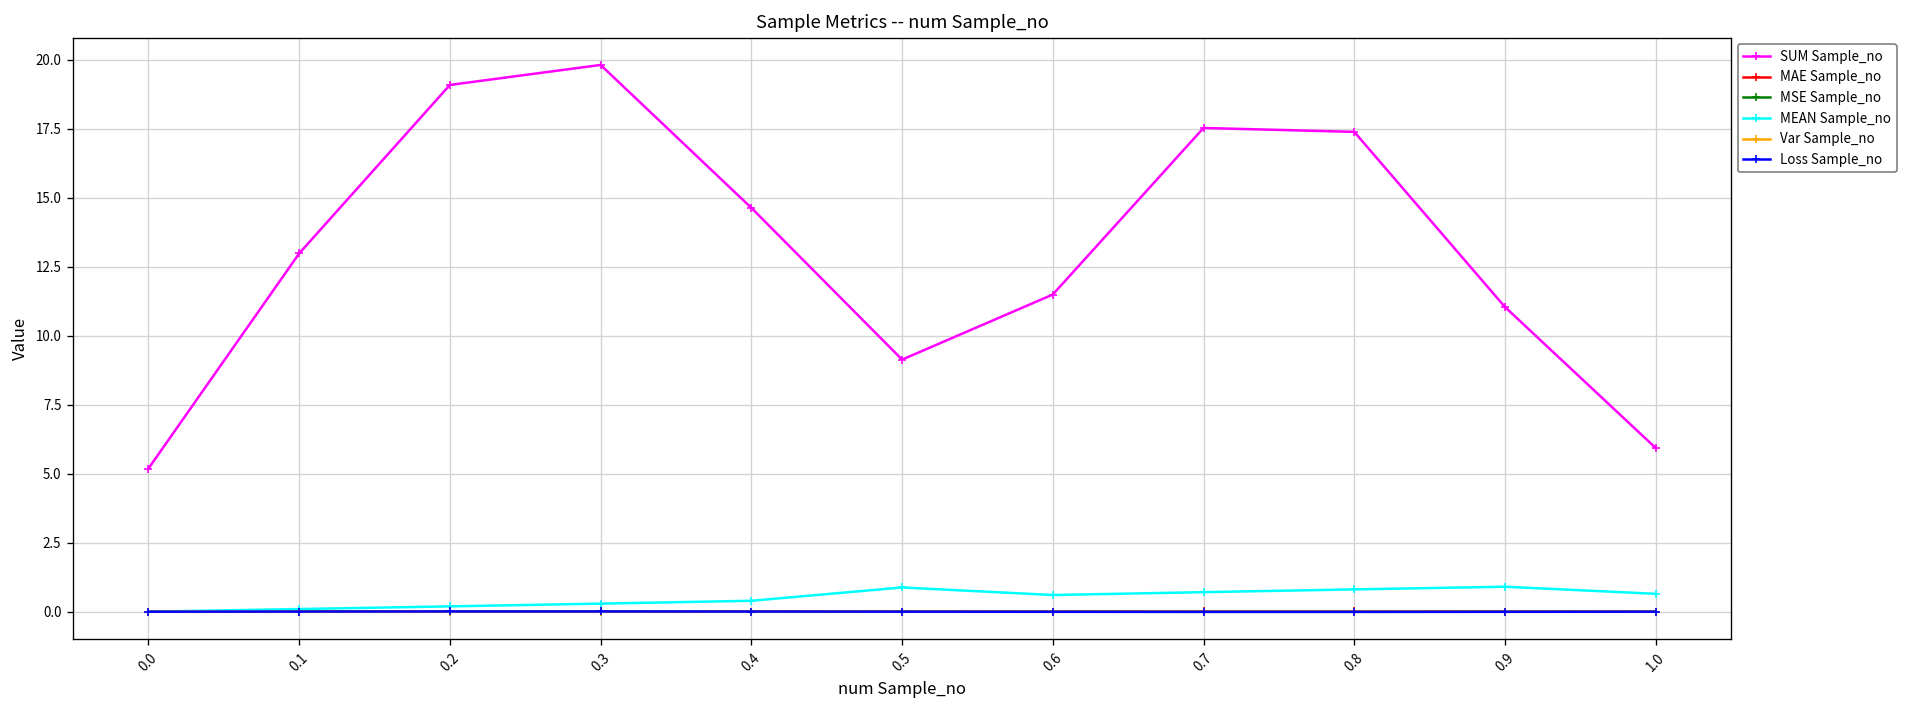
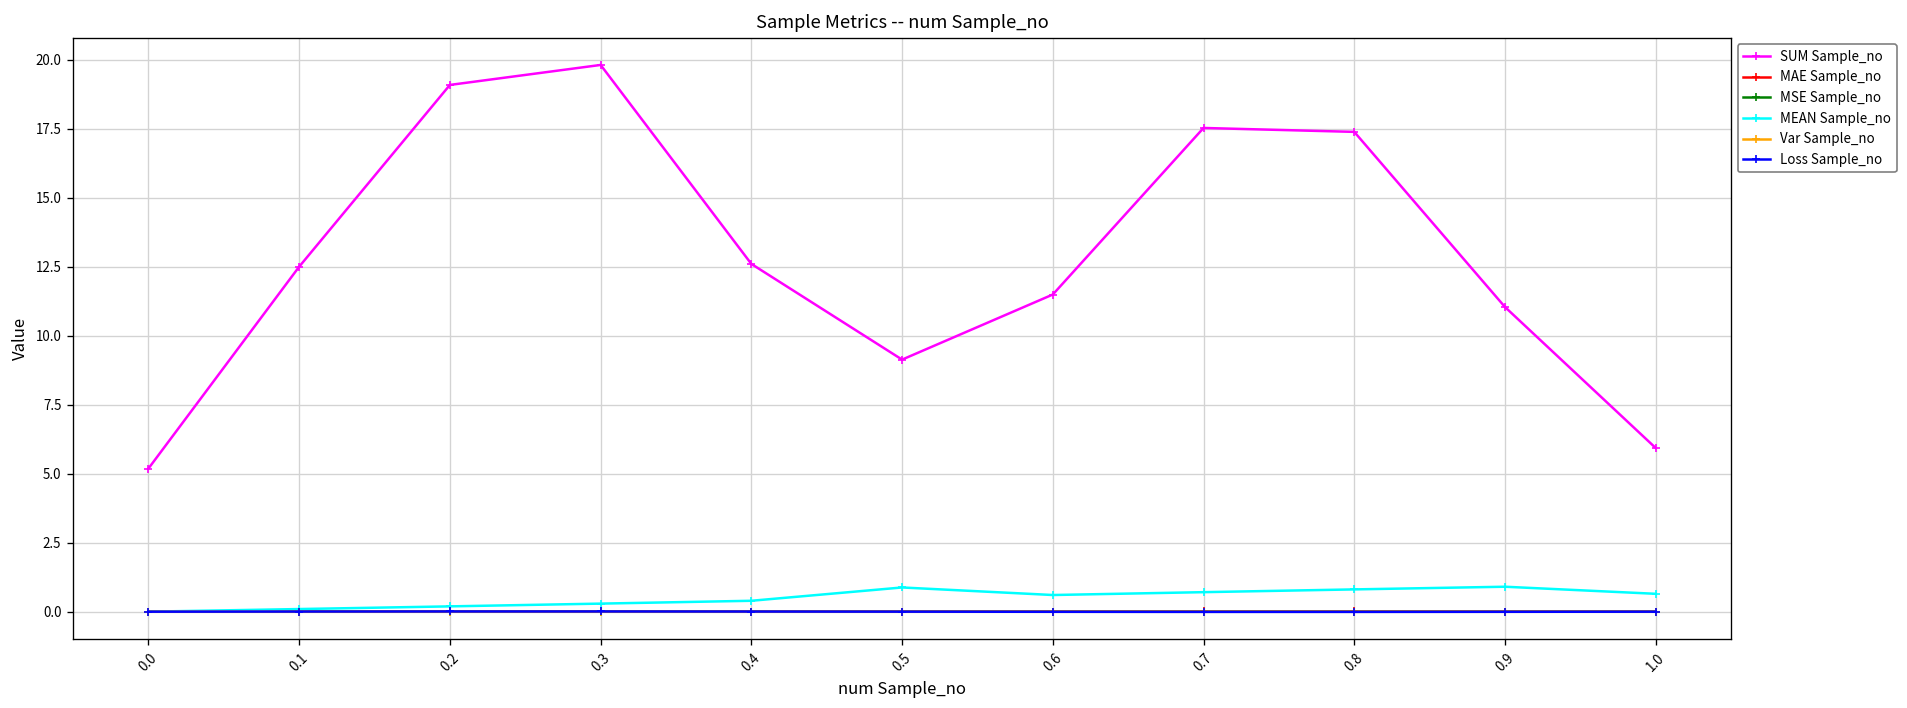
  {
    "SUM Sample_no": {
      "0.0": 5.2,
-     "0.1": 13.0,
+     "0.1": 12.5,
      "0.2": 19.1,
      "0.3": 19.8,
-     "0.4": 14.6,
+     "0.4": 12.6,
      "0.5": 9.1,
      "0.6": 11.5,
      "0.7": 17.5,
      "0.8": 17.4,
      "0.9": 11.0,
      "1.0": 5.9
    },
    "Loss Sample_no": {
      "0.2": 0.0,
      "0.3": 0.0,
      "0.4": 0.0,
      "0.5": 0.0,
      "0.6": 0.0,
      "0.7": 0.0,
      "0.8": 0.0,
      "0.9": 0.0,
      "1.0": 0.0
    },
    "MEAN Sample_no": {
      "0.2": 0.2,
      "0.3": 0.3,
      "0.4": 0.4,
      "0.5": 0.9,
      "0.6": 0.6,
      "0.7": 0.7,
      "0.8": 0.8,
      "0.9": 0.9,
      "1.0": 0.6
    }
  }
